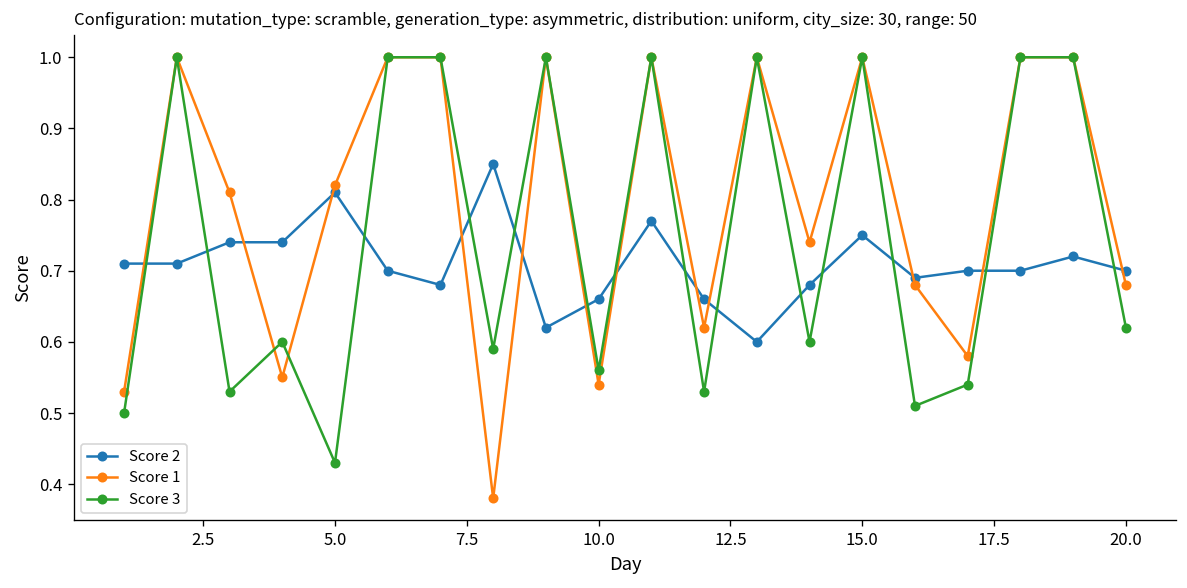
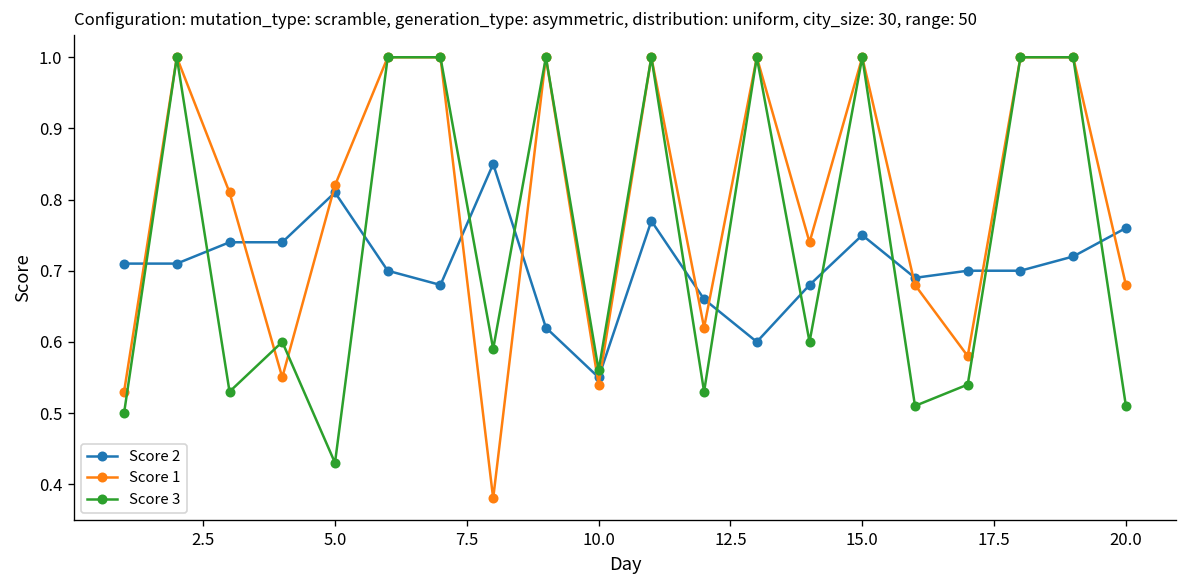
  {
    "Score 2": {
      "5.0": 0.81,
-     "10.0": 0.66,
+     "10.0": 0.55,
      "15.0": 0.75,
-     "20.0": 0.70
+     "20.0": 0.76
    },
    "Score 1": {
      "5.0": 0.82,
      "10.0": 0.54,
      "20.0": 0.68
    },
    "Score 3": {
      "5.0": 0.43,
      "10.0": 0.56,
-     "20.0": 0.62
+     "20.0": 0.51
    }
  }
